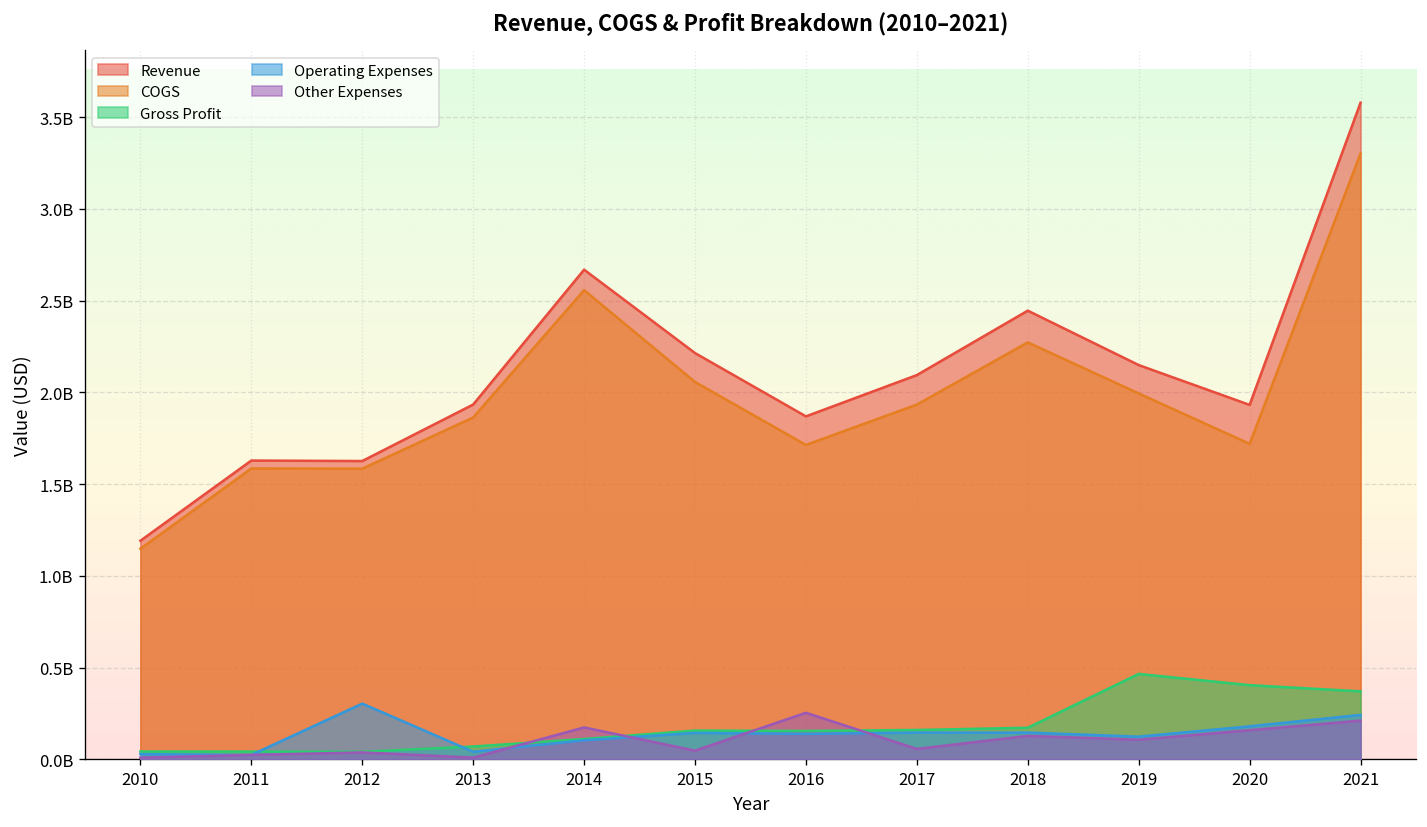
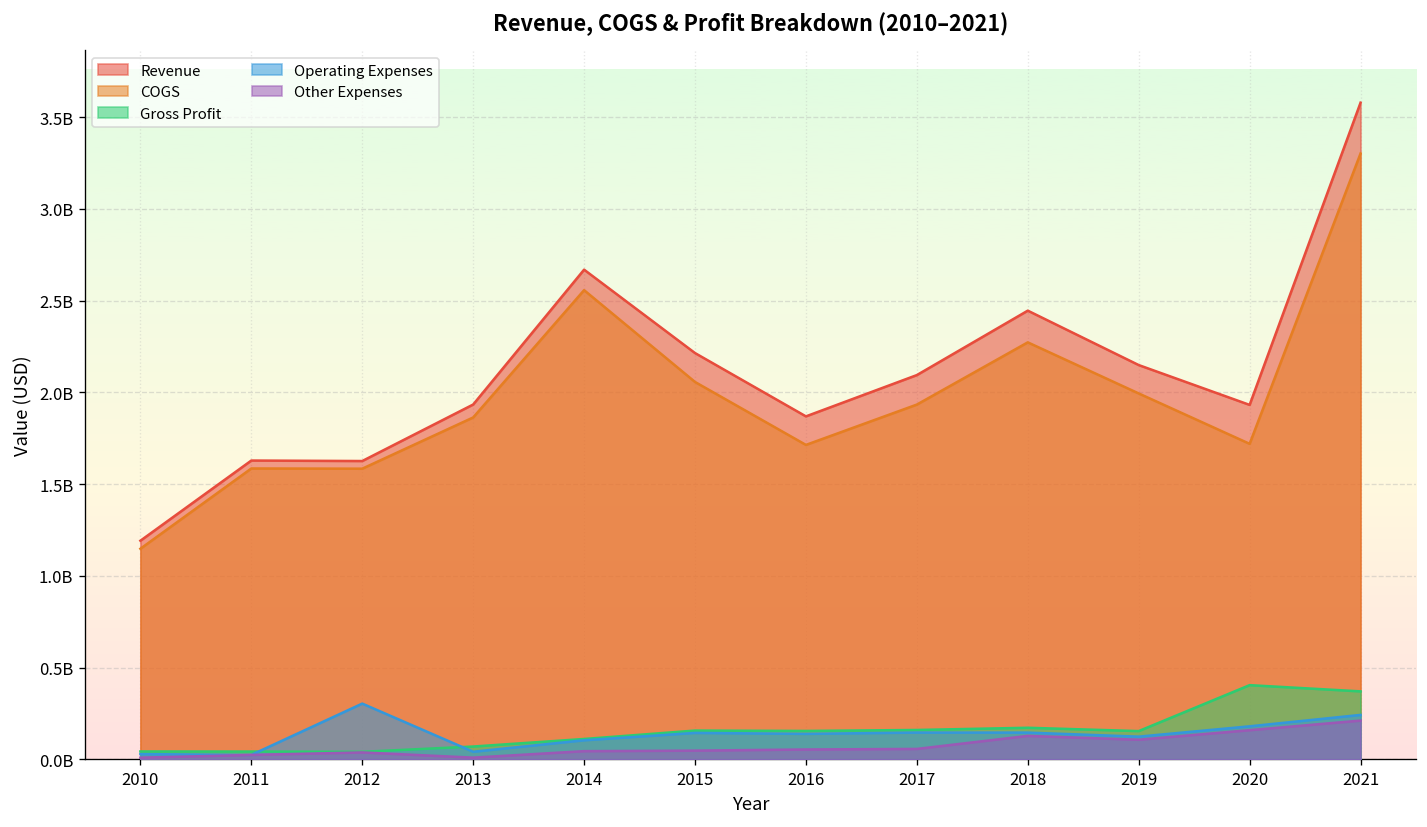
  {
    "Gross Profit": {
      "2011": 40000000,
      "2013": 70000000,
      "2018": 170000000,
-     "2019": 470000000,
+     "2019": 150000000,
      "2020": 410000000,
      "2021": 370000000
    },
    "Operating Expenses": {
      "2012": 300000000,
      "2013": 40000000,
      "2018": 150000000,
      "2019": 120000000,
      "2020": 180000000,
      "2021": 240000000
    },
    "Other Expenses": {
      "2010": 10000000,
      "2013": 10000000,
-     "2014": 170000000,
+     "2014": 50000000,
      "2015": 50000000,
-     "2016": 250000000,
+     "2016": 50000000,
      "2017": 60000000,
      "2018": 130000000,
      "2019": 110000000,
      "2020": 160000000,
      "2021": 210000000
    }
  }
